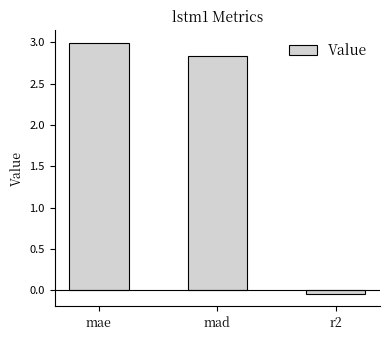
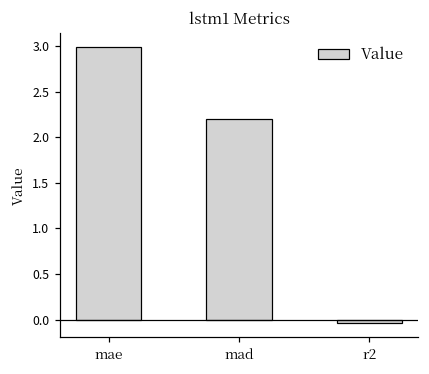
  {
    "mae": 3.0,
-   "mad": 2.8,
+   "mad": 2.2,
    "r2": 0.0
  }
